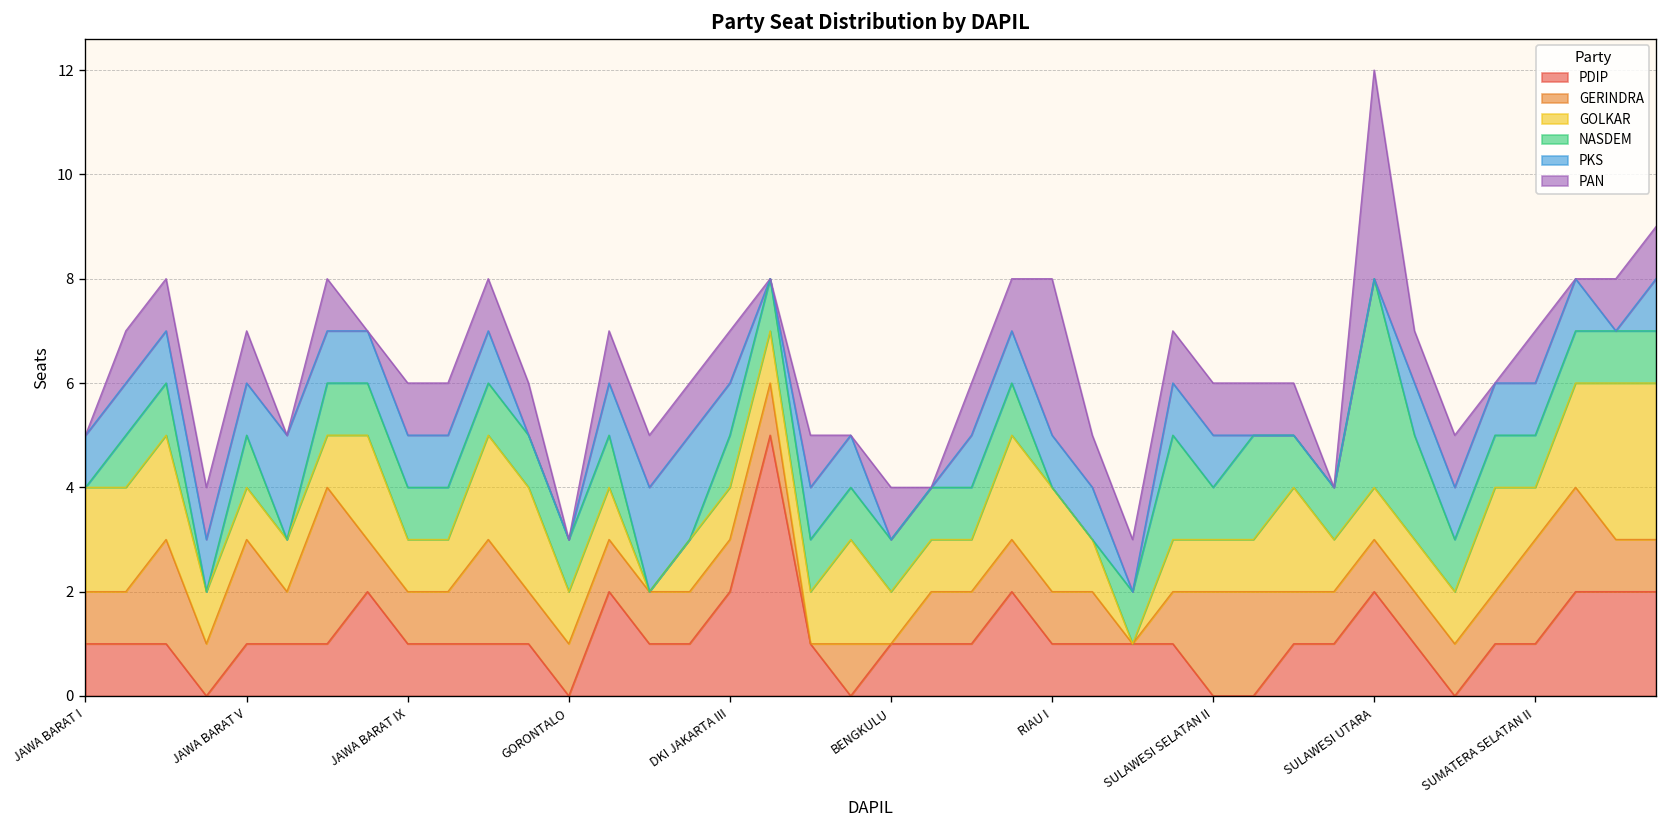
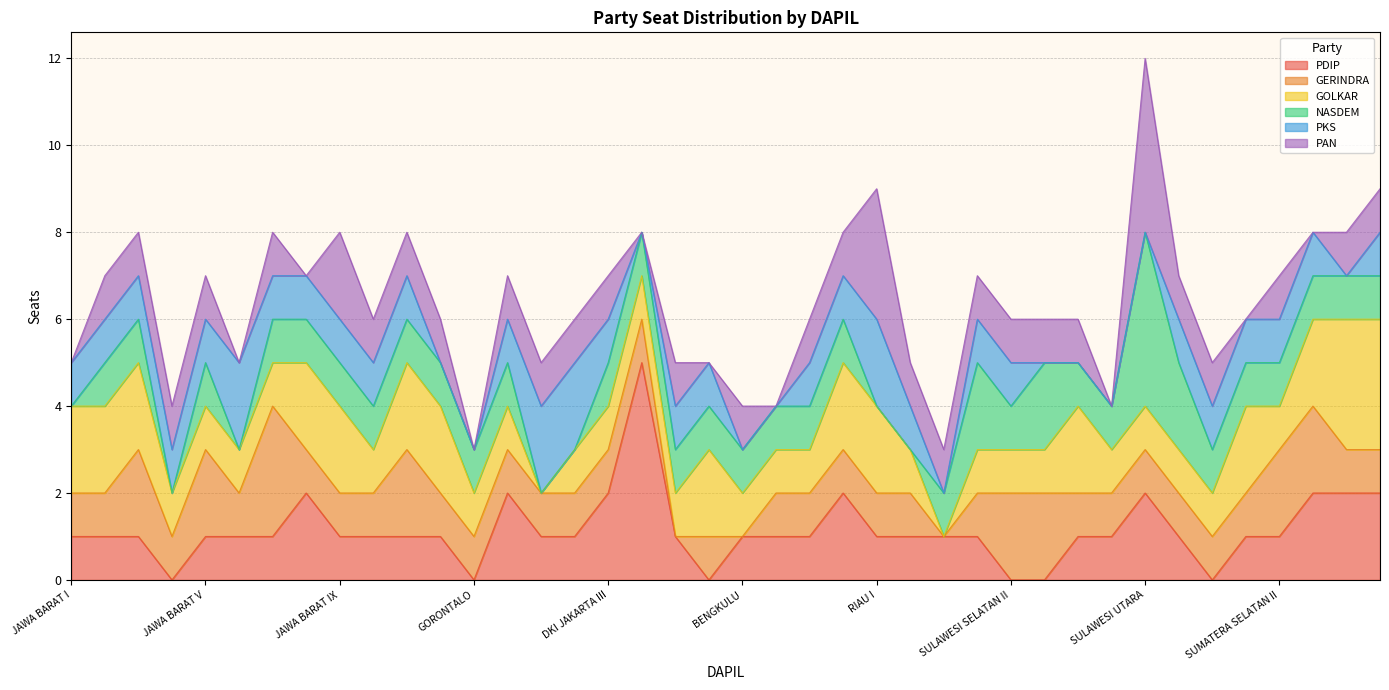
  {
    "GOLKAR": {
      "JAWA BARAT V": 1,
-     "JAWA BARAT IX": 1,
+     "JAWA BARAT IX": 2,
      "GORONTALO": 1,
      "DKI JAKARTA III": 1,
      "BENGKULU": 1,
      "SULAWESI SELATAN II": 1,
      "SULAWESI UTARA": 1,
      "SUMATERA SELATAN II": 1
    },
    "NASDEM": {
      "JAWA BARAT V": 1,
      "JAWA BARAT IX": 1,
      "DKI JAKARTA III": 1,
      "SULAWESI SELATAN II": 1,
      "SUMATERA SELATAN II": 1
    },
    "PKS": {
      "JAWA BARAT V": 1,
      "JAWA BARAT IX": 1,
      "DKI JAKARTA III": 1,
-     "RIAU I": 1,
+     "RIAU I": 2,
      "SULAWESI SELATAN II": 1,
      "SUMATERA SELATAN II": 1
    },
    "PAN": {
      "JAWA BARAT V": 1,
-     "JAWA BARAT IX": 1,
+     "JAWA BARAT IX": 2,
      "DKI JAKARTA III": 1,
      "BENGKULU": 1,
      "RIAU I": 3,
      "SULAWESI SELATAN II": 1,
      "SULAWESI UTARA": 4,
      "SUMATERA SELATAN II": 1
    }
  }
